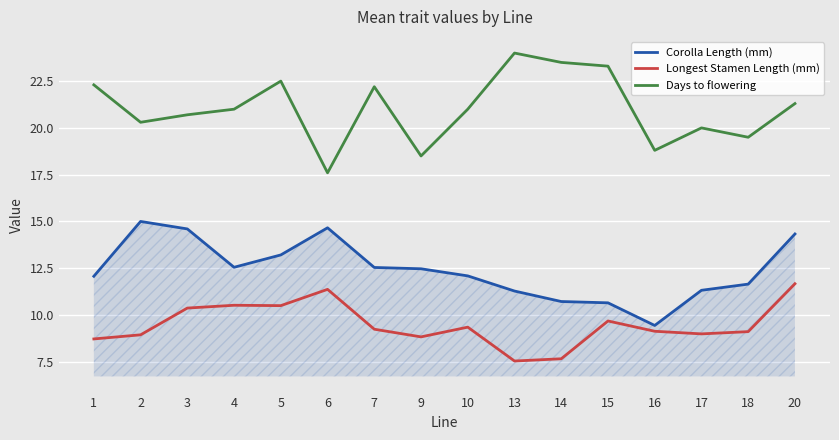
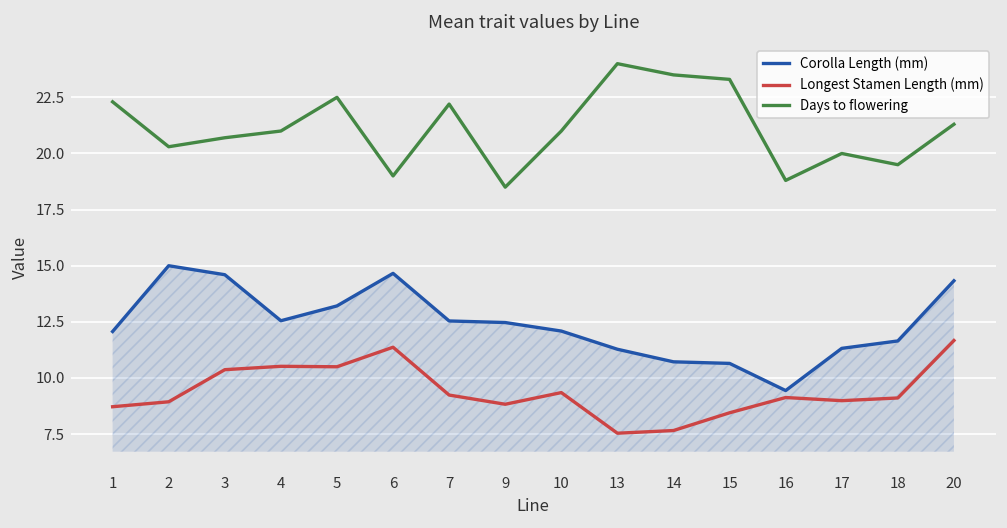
  {
    "Corolla Length (mm)": {
      "1": 12.1,
      "2": 15.0,
      "3": 14.6,
      "4": 12.6,
      "5": 13.2,
      "6": 14.7,
      "7": 12.5,
      "9": 12.5,
      "10": 12.1,
      "13": 11.3,
      "14": 10.7,
      "15": 10.7,
      "16": 9.4,
      "17": 11.3,
      "18": 11.7,
      "20": 14.3
    },
    "Longest Stamen Length (mm)": {
      "1": 8.7,
      "2": 8.9,
      "3": 10.4,
      "4": 10.5,
      "5": 10.5,
      "6": 11.4,
      "7": 9.2,
      "9": 8.8,
      "10": 9.4,
      "13": 7.5,
      "14": 7.7,
-     "15": 9.7,
+     "15": 8.5,
      "16": 9.1,
      "17": 9.0,
      "18": 9.1,
      "20": 11.7
    },
    "Days to flowering": {
      "1": 22.3,
      "2": 20.3,
      "3": 20.7,
      "4": 21.0,
      "5": 22.5,
-     "6": 17.6,
+     "6": 19.0,
      "7": 22.2,
      "9": 18.5,
      "10": 21.0,
      "13": 24.0,
      "14": 23.5,
      "15": 23.3,
      "16": 18.8,
      "17": 20.0,
      "18": 19.5,
      "20": 21.3
    }
  }
